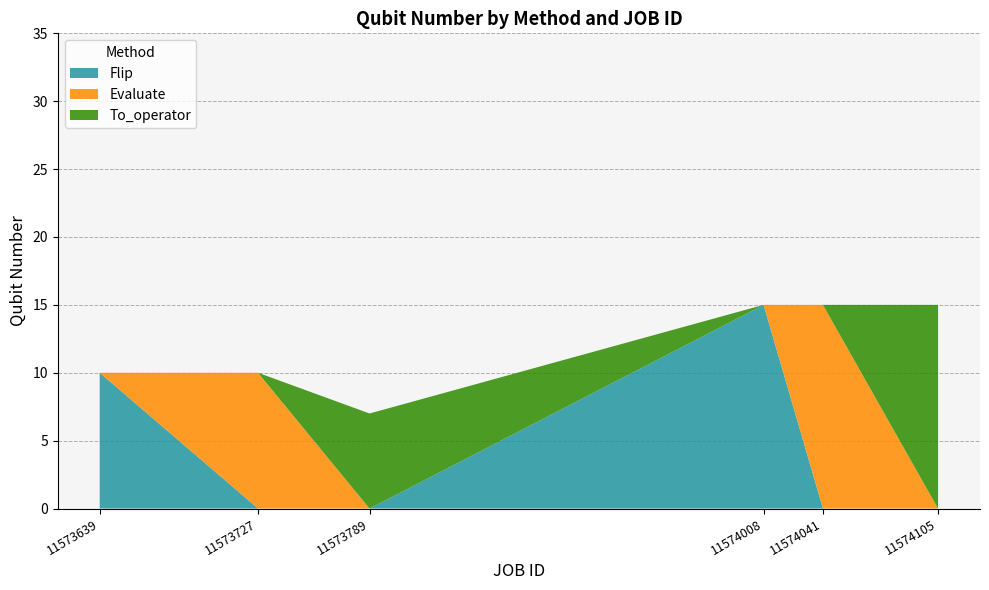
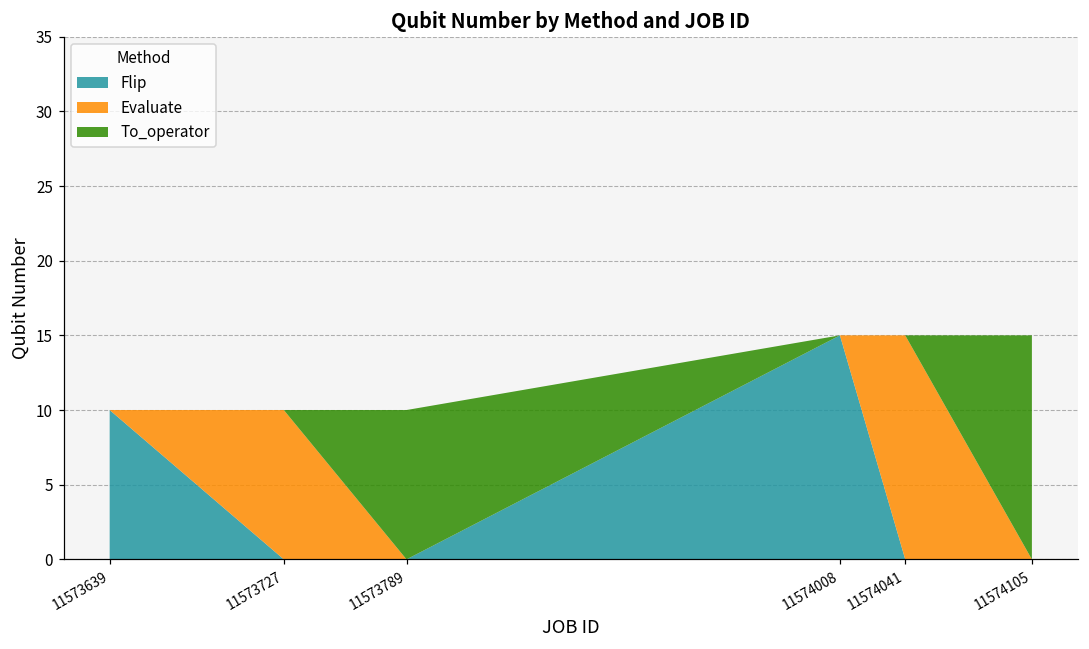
  {
    "Flip": {
      "11573727": 0,
      "11574041": 0
    },
    "To_operator": {
-     "11573789": 7
+     "11573789": 10
    }
  }
